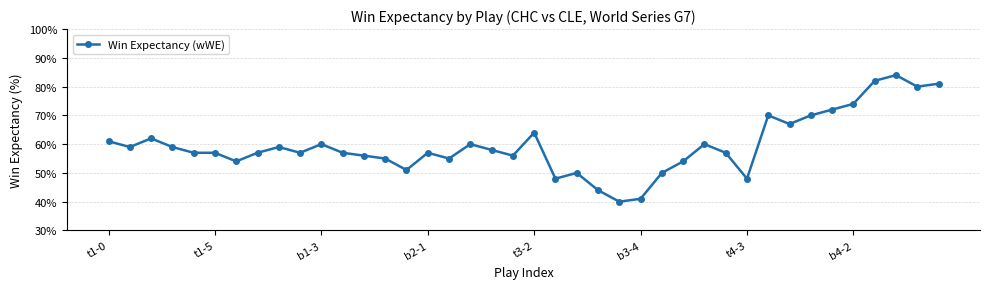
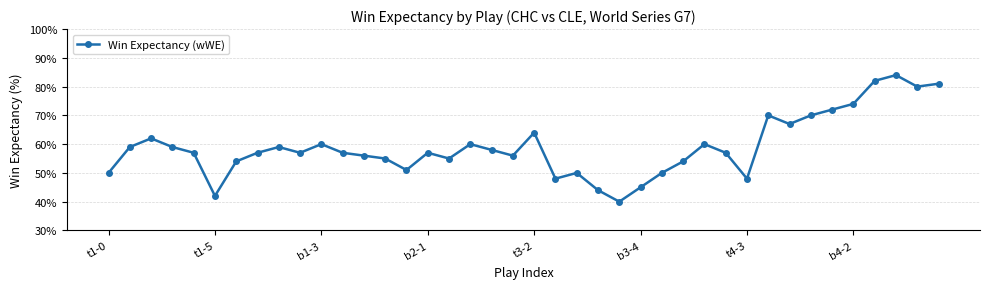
  {
-   "t1-0": "61%",
-   "t1-5": "57%",
+   "t1-0": "50%",
+   "t1-5": "42%",
    "b1-3": "60%",
    "b2-1": "57%",
    "t3-2": "64%",
-   "b3-4": "41%",
+   "b3-4": "45%",
    "t4-3": "48%",
    "b4-2": "74%"
  }
